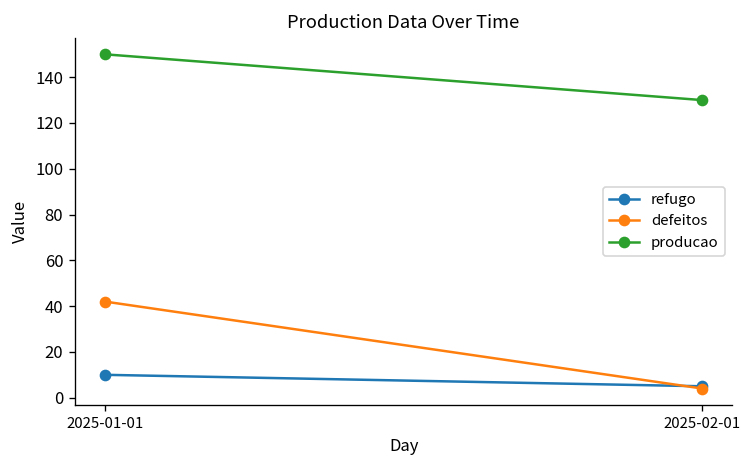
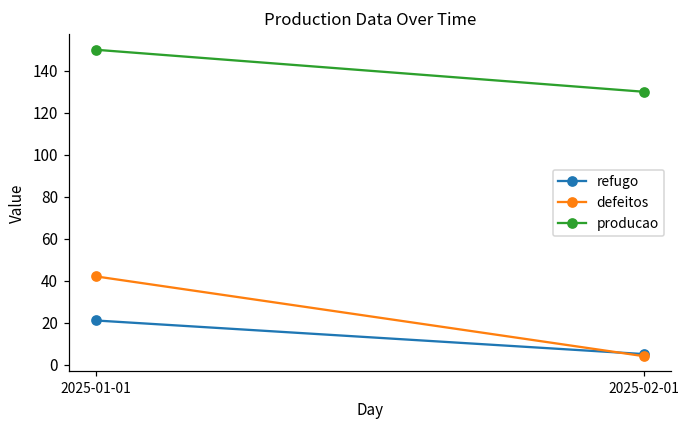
  {
    "refugo": {
-     "2025-01-01": 10
+     "2025-01-01": 21
    },
    "defeitos": {
      "2025-01-01": 42
    },
    "producao": {
      "2025-01-01": 150,
      "2025-02-01": 130
    }
  }
